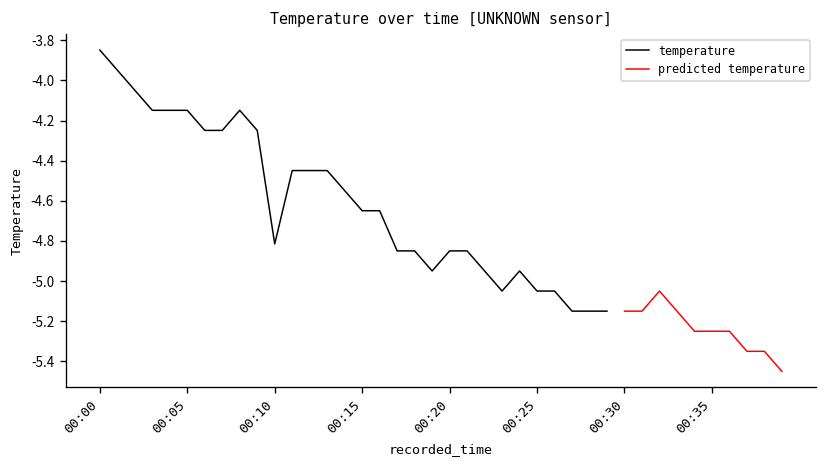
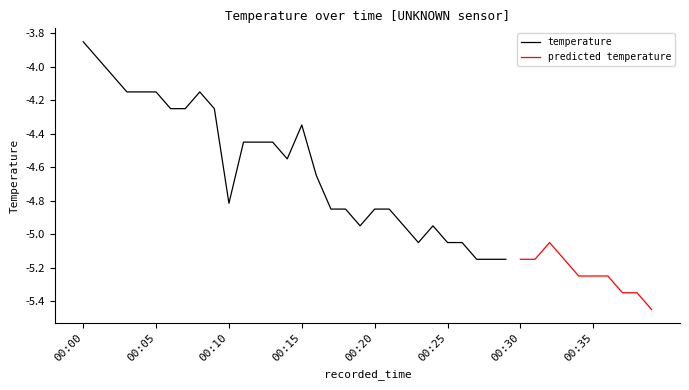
  {
    "temperature": {
      "00:00": -3.85,
      "00:05": -4.15,
      "00:10": -4.81,
-     "00:15": -4.65,
+     "00:15": -4.35,
      "00:20": -4.85,
      "00:25": -5.05
    },
    "predicted temperature": {
      "00:30": -5.15,
      "00:35": -5.25
    }
  }
